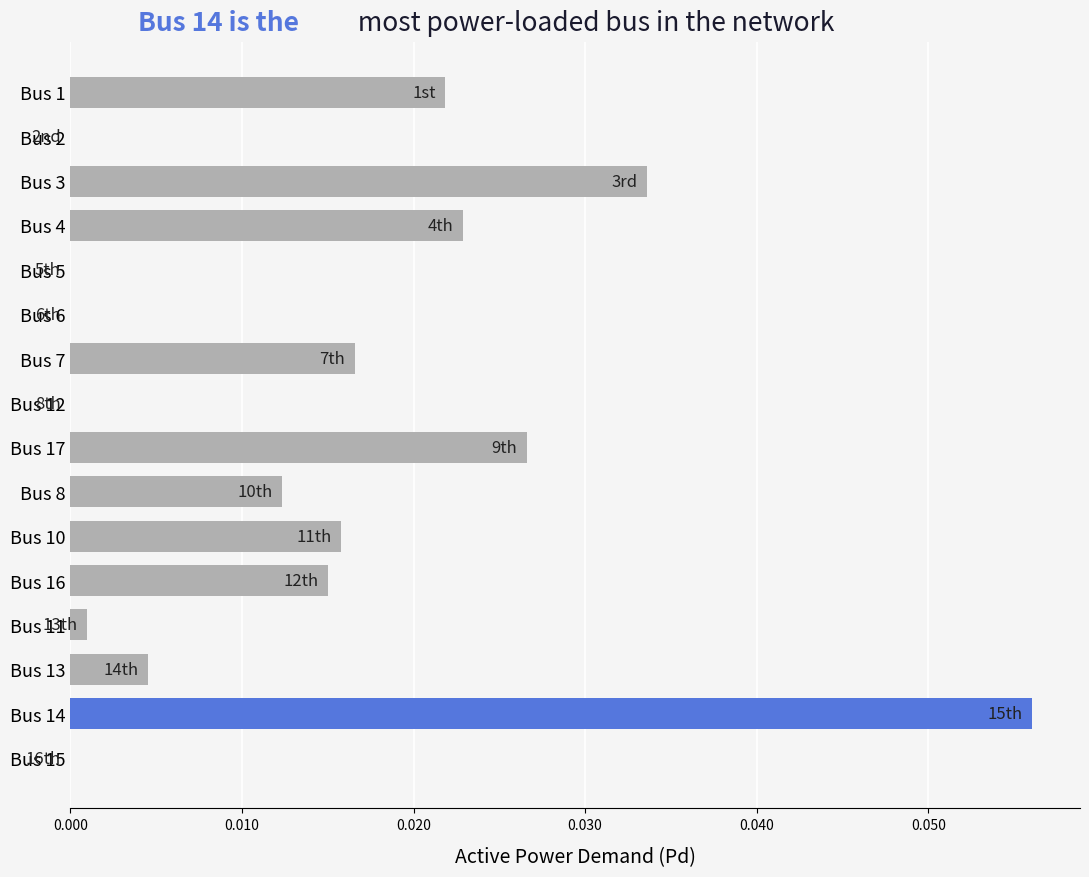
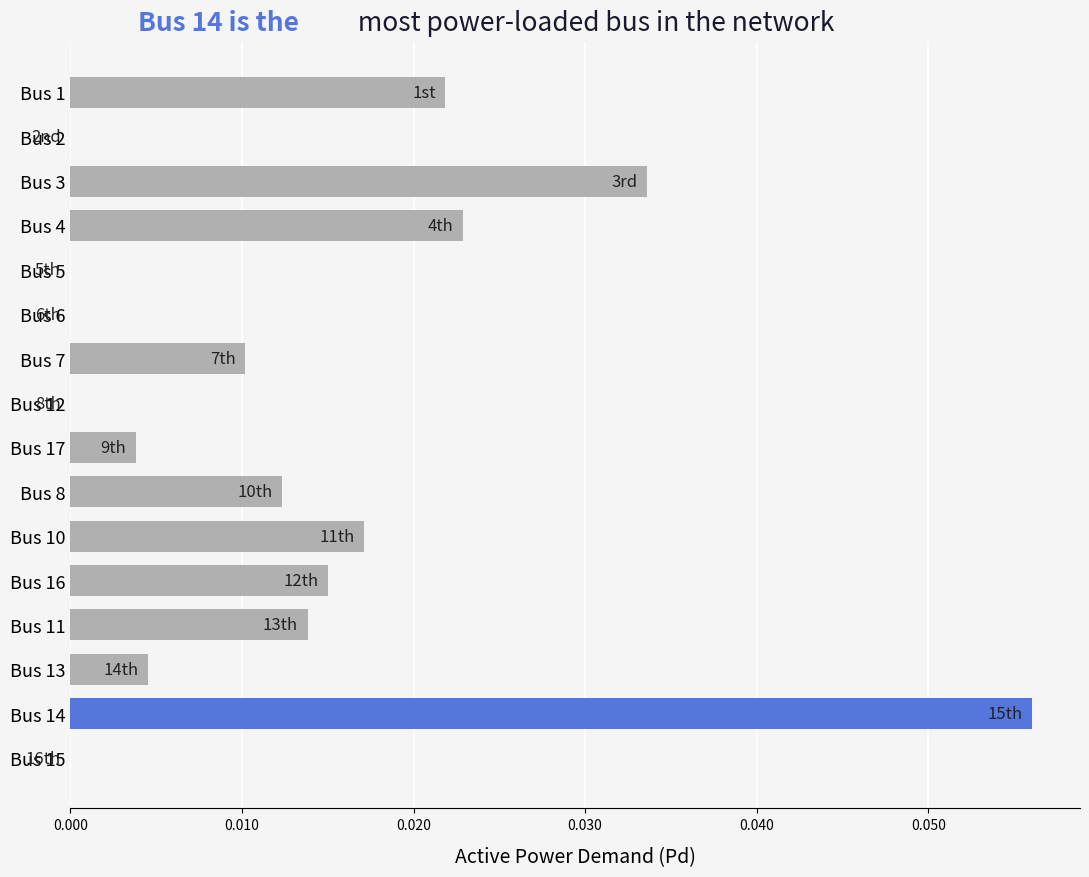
  {
-   "Bus 7": 0.0166,
-   "Bus 17": 0.0266,
-   "Bus 10": 0.0158,
-   "Bus 11": 0.0010
+   "Bus 7": 0.0102,
+   "Bus 17": 0.0038,
+   "Bus 10": 0.0171,
+   "Bus 11": 0.0138
  }
